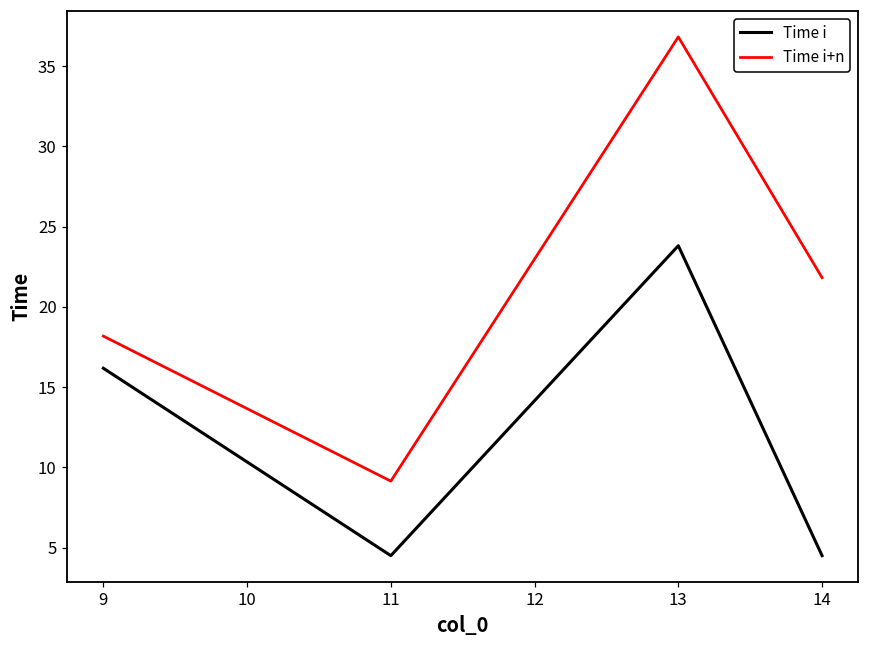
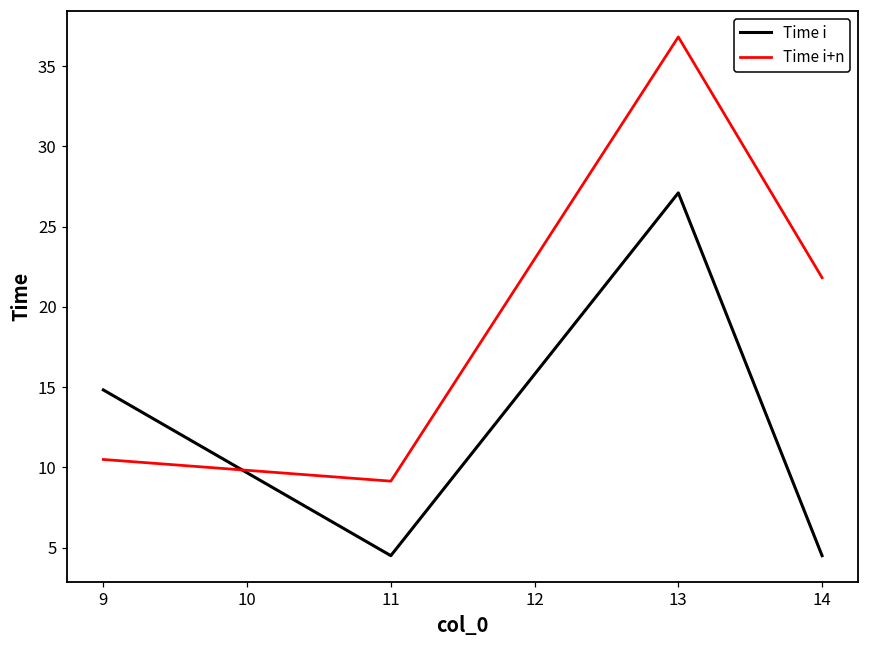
  {
    "Time i": {
-     "9": 16.2,
+     "9": 14.8,
      "11": 4.5,
-     "13": 23.8,
+     "13": 27.1,
      "14": 4.5
    },
    "Time i+n": {
-     "9": 18.2,
+     "9": 10.5,
      "11": 9.2,
      "13": 36.8,
      "14": 21.8
    }
  }
